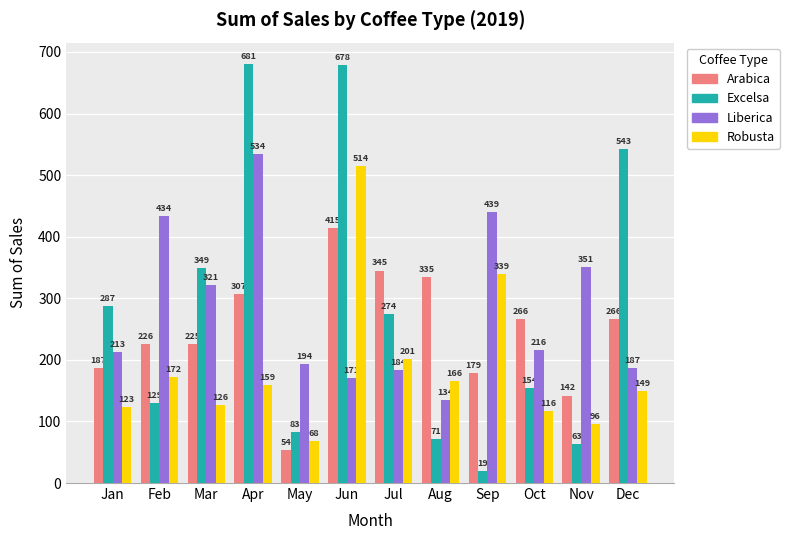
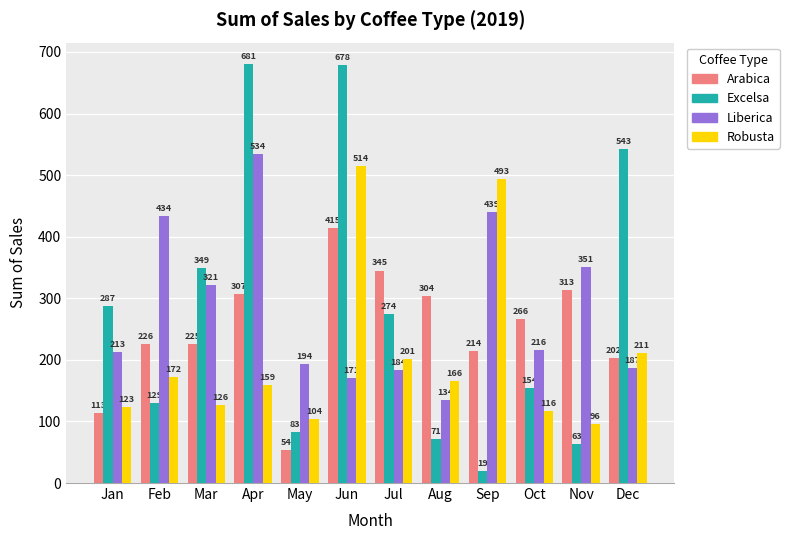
  {
    "Arabica": {
-     "Jan": 187,
+     "Jan": 113,
      "Feb": 226,
      "Mar": 225,
      "Apr": 307,
      "May": 54,
      "Jun": 415,
      "Jul": 345,
-     "Aug": 335,
-     "Sep": 179,
+     "Aug": 304,
+     "Sep": 214,
      "Oct": 266,
-     "Nov": 142,
-     "Dec": 266
+     "Nov": 313,
+     "Dec": 202
    },
    "Excelsa": {
      "Jan": 287,
      "Feb": 129,
      "Mar": 349,
      "Apr": 681,
      "May": 83,
      "Jun": 678,
      "Jul": 274,
      "Aug": 71,
      "Sep": 19,
      "Oct": 154,
      "Nov": 63,
      "Dec": 543
    },
    "Liberica": {
      "Jan": 213,
      "Feb": 434,
      "Mar": 321,
      "Apr": 534,
      "May": 194,
      "Jun": 171,
      "Jul": 184,
      "Aug": 134,
      "Sep": 439,
      "Oct": 216,
      "Nov": 351,
      "Dec": 187
    },
    "Robusta": {
      "Jan": 123,
      "Feb": 172,
      "Mar": 126,
      "Apr": 159,
-     "May": 68,
+     "May": 104,
      "Jun": 514,
      "Jul": 201,
      "Aug": 166,
-     "Sep": 339,
+     "Sep": 493,
      "Oct": 116,
      "Nov": 96,
-     "Dec": 149
+     "Dec": 211
    }
  }
